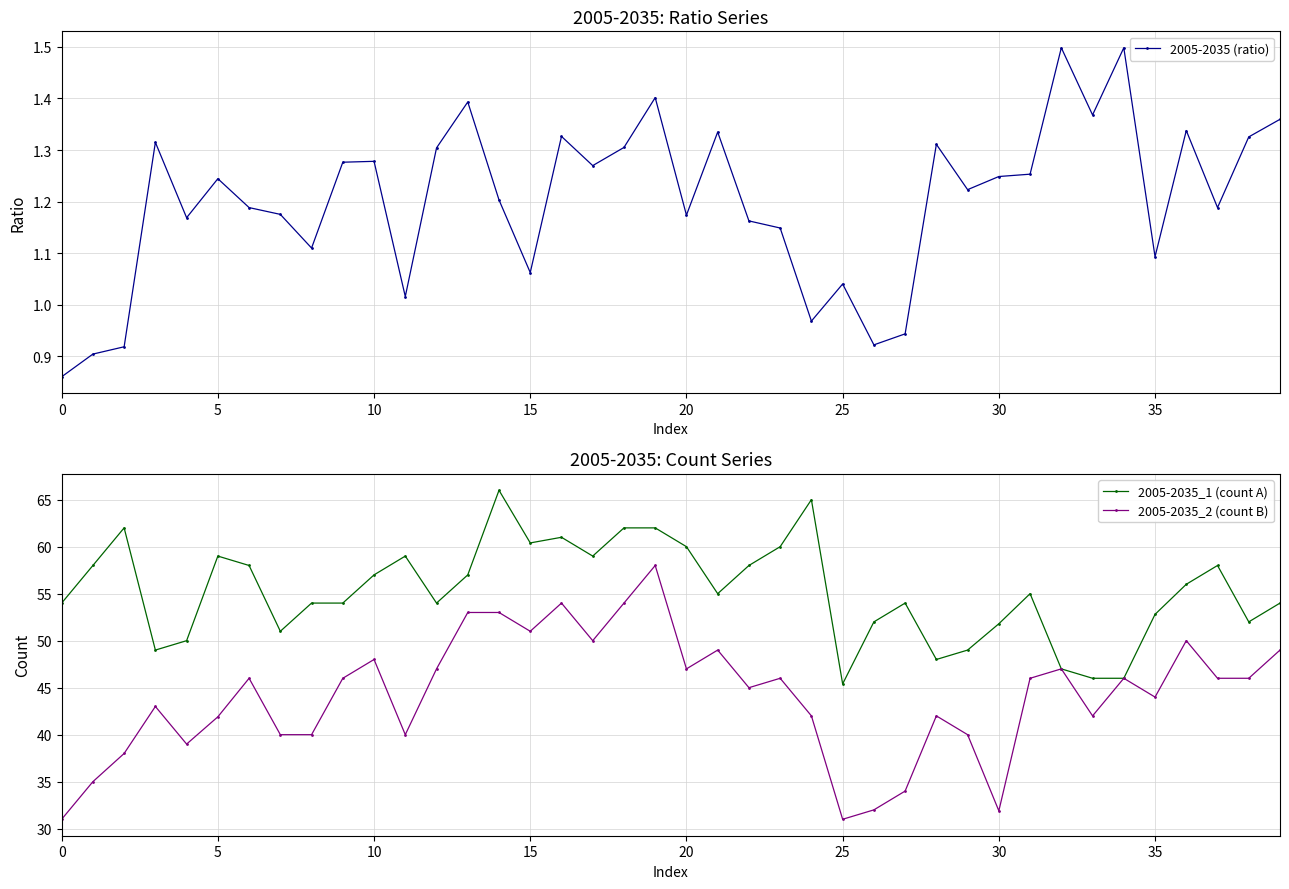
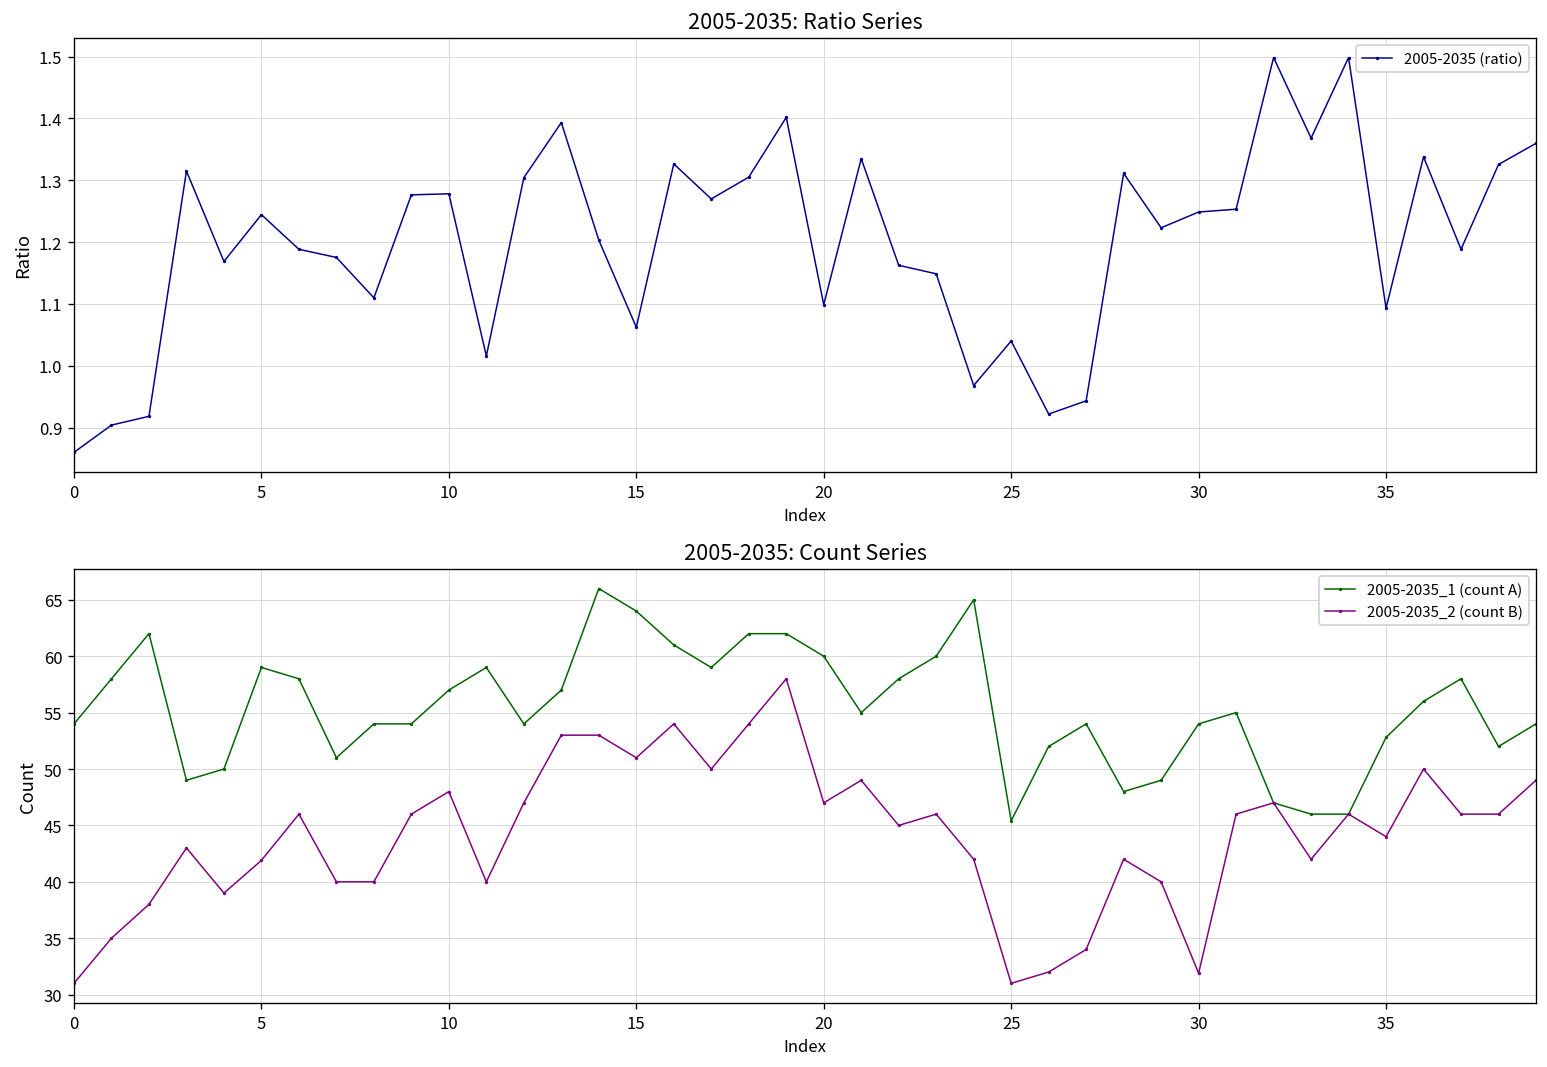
  {
    "2005-2035: Ratio Series": {
      "0": 0.86,
      "5": 1.24,
      "10": 1.28,
      "15": 1.06,
-     "20": 1.17,
+     "20": 1.10,
      "25": 1.04,
      "30": 1.25,
      "35": 1.09
    },
    "2005-2035: Count Series": {
      "2005-2035_1 (count A)": {
        "0": 54,
        "5": 59,
        "10": 57,
-       "15": 60,
+       "15": 64,
        "20": 60,
        "25": 45,
-       "30": 52,
+       "30": 54,
        "35": 53
      },
      "2005-2035_2 (count B)": {
        "0": 31,
        "5": 42,
        "10": 48,
        "15": 51,
        "20": 47,
        "25": 31,
        "30": 32,
        "35": 44
      }
    }
  }
